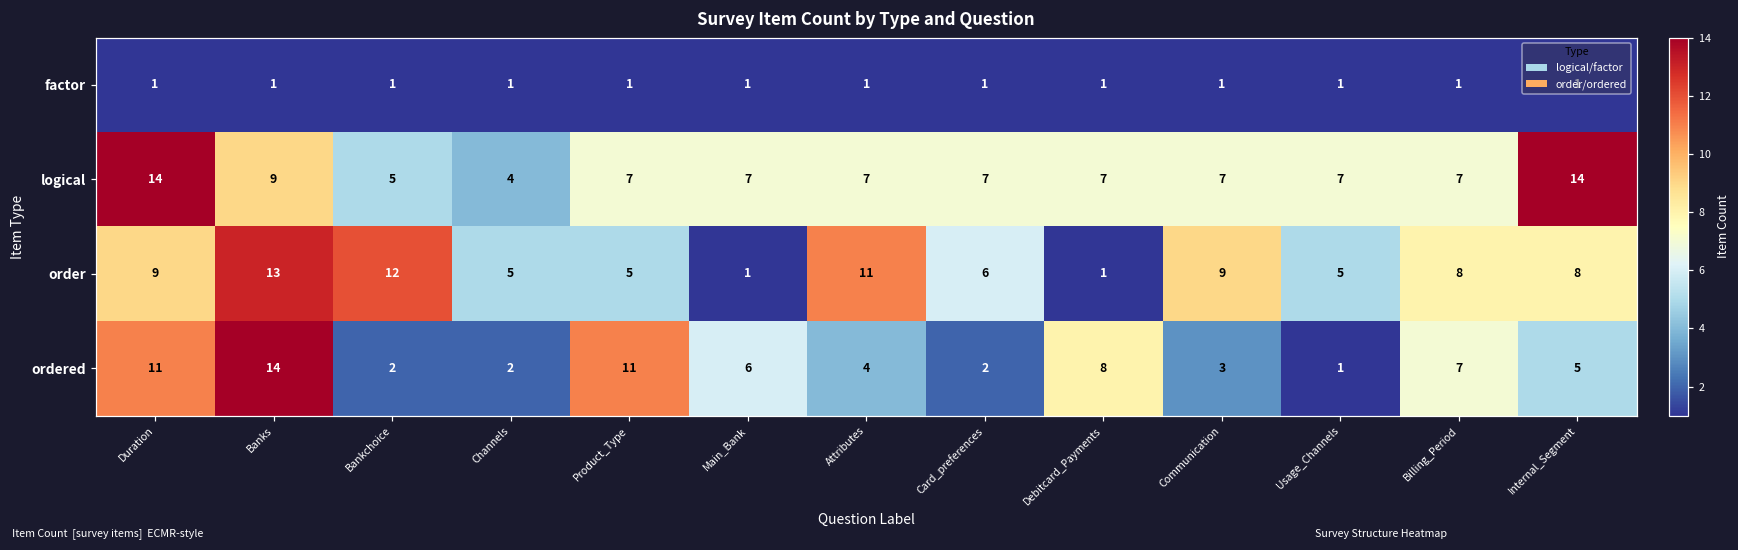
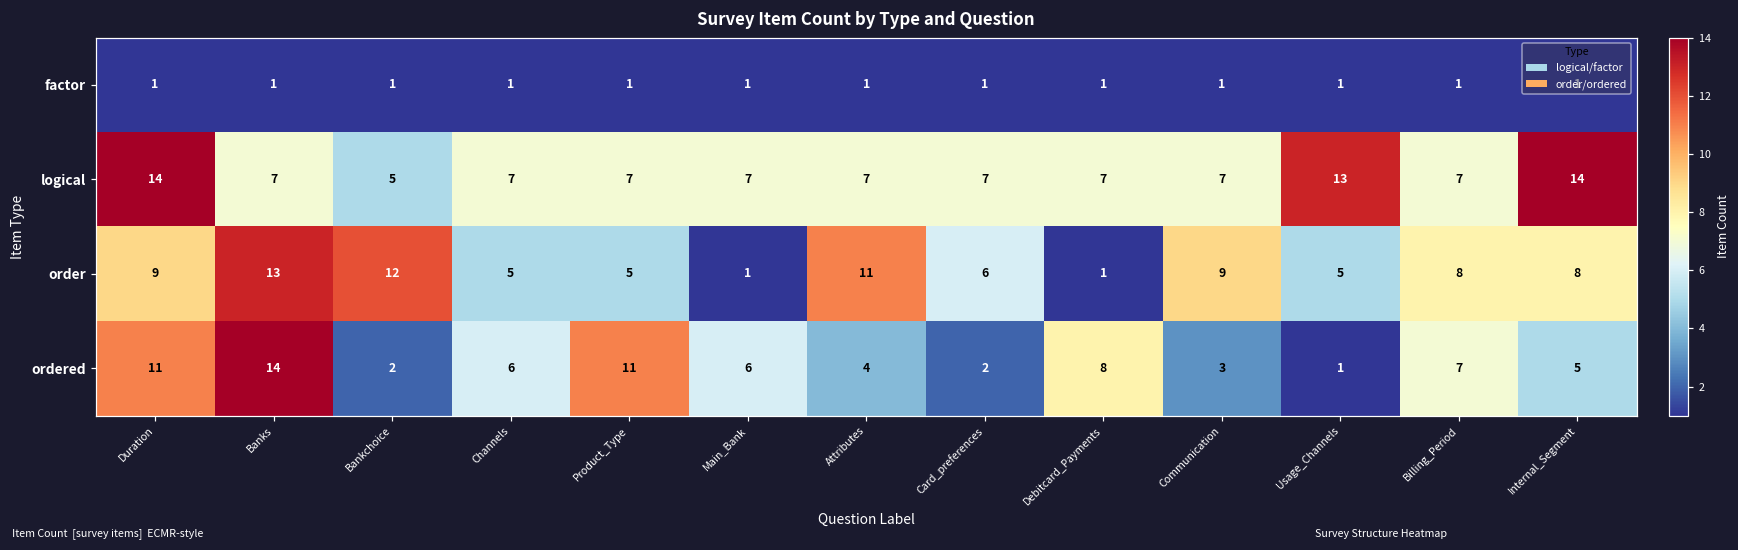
  {
    "factor": {
      "Duration": 1,
      "Banks": 1,
      "Bankchoice": 1,
      "Channels": 1,
      "Product_Type": 1,
      "Main_Bank": 1,
      "Attributes": 1,
      "Card_preferences": 1,
      "Debitcard_Payments": 1,
      "Communication": 1,
      "Usage_Channels": 1,
      "Billing_Period": 1
    },
    "logical": {
      "Duration": 14,
-     "Banks": 9,
+     "Banks": 7,
      "Bankchoice": 5,
-     "Channels": 4,
+     "Channels": 7,
      "Product_Type": 7,
      "Main_Bank": 7,
      "Attributes": 7,
      "Card_preferences": 7,
      "Debitcard_Payments": 7,
      "Communication": 7,
-     "Usage_Channels": 7,
+     "Usage_Channels": 13,
      "Billing_Period": 7,
      "Internal_Segment": 14
    },
    "order": {
      "Duration": 9,
      "Banks": 13,
      "Bankchoice": 12,
      "Channels": 5,
      "Product_Type": 5,
      "Main_Bank": 1,
      "Attributes": 11,
      "Card_preferences": 6,
      "Debitcard_Payments": 1,
      "Communication": 9,
      "Usage_Channels": 5,
      "Billing_Period": 8,
      "Internal_Segment": 8
    },
    "ordered": {
      "Duration": 11,
      "Banks": 14,
      "Bankchoice": 2,
-     "Channels": 2,
+     "Channels": 6,
      "Product_Type": 11,
      "Main_Bank": 6,
      "Attributes": 4,
      "Card_preferences": 2,
      "Debitcard_Payments": 8,
      "Communication": 3,
      "Usage_Channels": 1,
      "Billing_Period": 7,
      "Internal_Segment": 5
    }
  }
